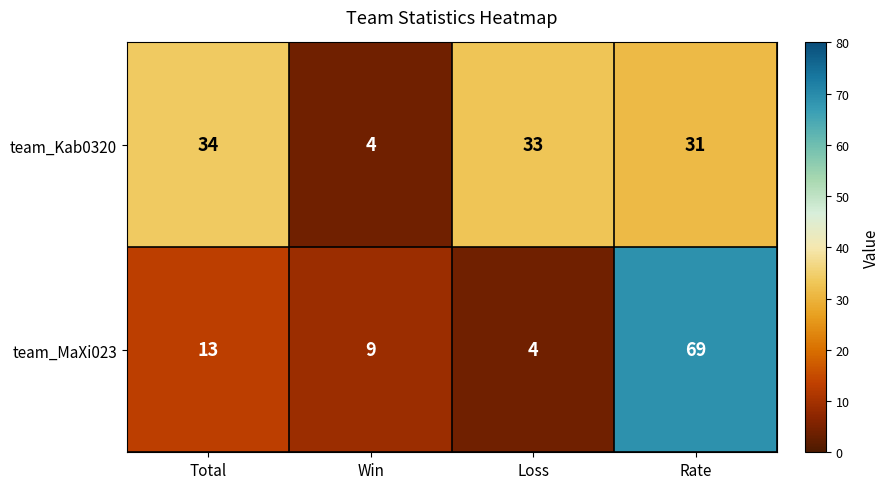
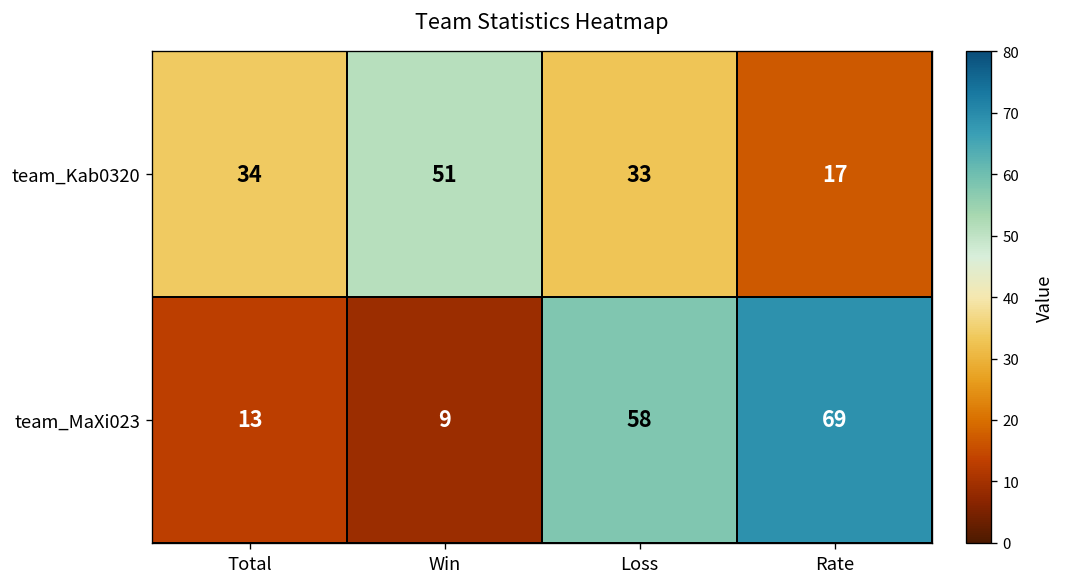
  {
    "team_Kab0320": {
      "Total": 34,
-     "Win": 4,
+     "Win": 51,
      "Loss": 33,
-     "Rate": 31
+     "Rate": 17
    },
    "team_MaXi023": {
      "Total": 13,
      "Win": 9,
-     "Loss": 4,
+     "Loss": 58,
      "Rate": 69
    }
  }
